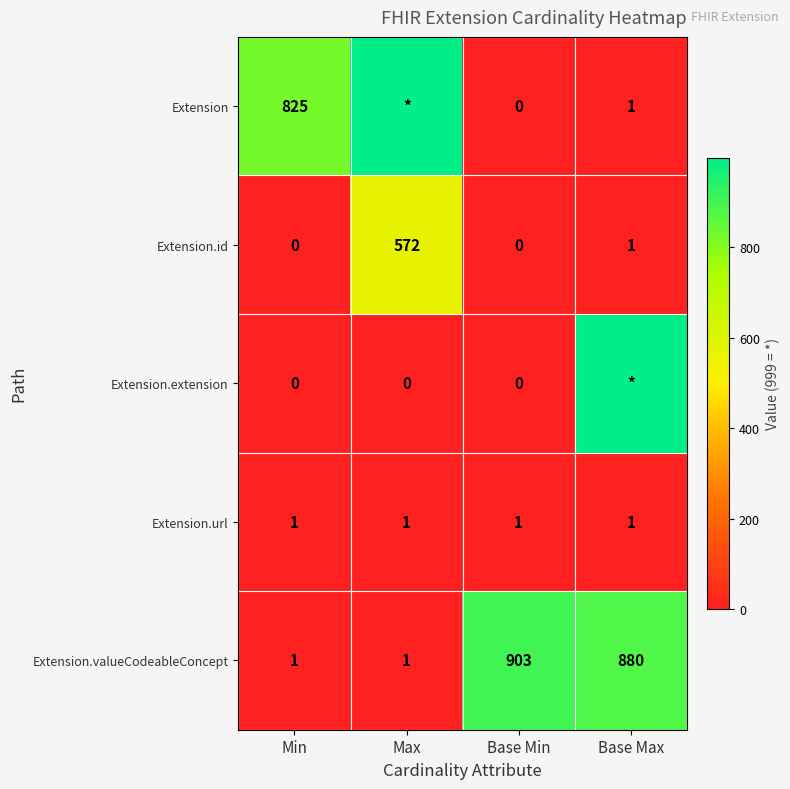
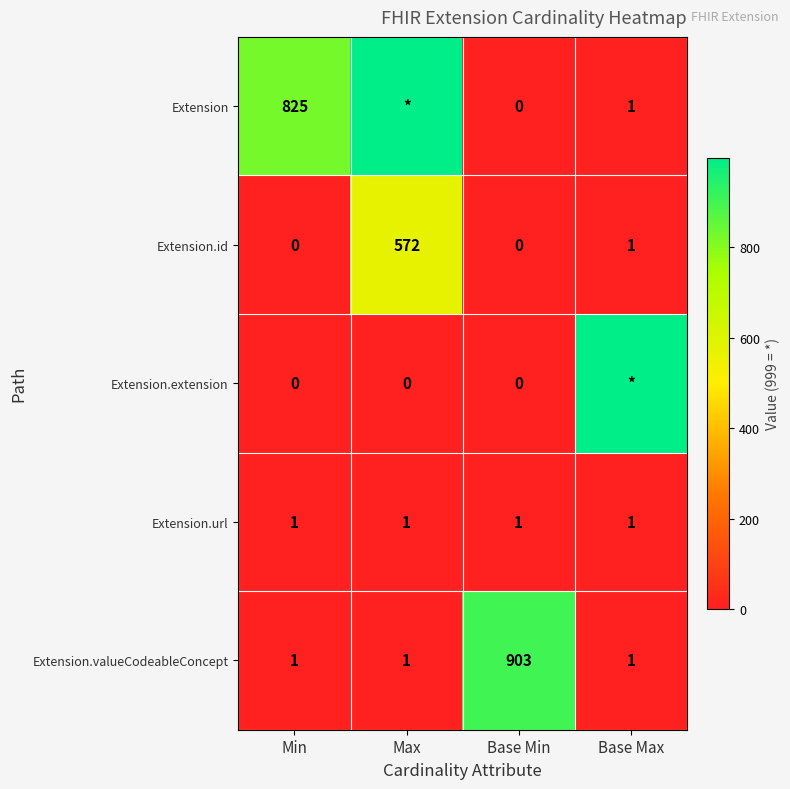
  {
    "Extension": {
      "Min": 825,
      "Base Min": 0,
      "Base Max": 1
    },
    "Extension.id": {
      "Min": 0,
      "Max": 572,
      "Base Min": 0,
      "Base Max": 1
    },
    "Extension.extension": {
      "Min": 0,
      "Max": 0,
      "Base Min": 0
    },
    "Extension.url": {
      "Min": 1,
      "Max": 1,
      "Base Min": 1,
      "Base Max": 1
    },
    "Extension.valueCodeableConcept": {
      "Min": 1,
      "Max": 1,
      "Base Min": 903,
-     "Base Max": 880
+     "Base Max": 1
    }
  }
